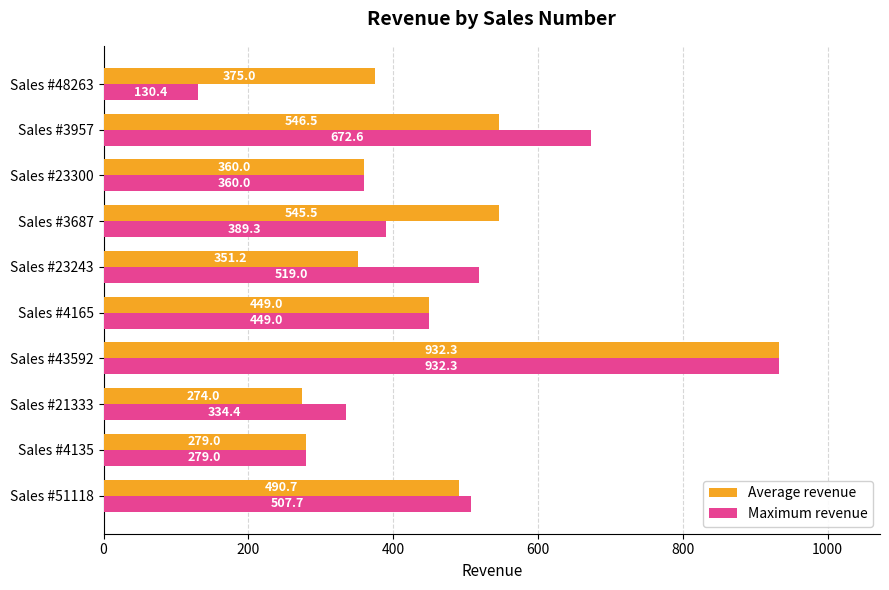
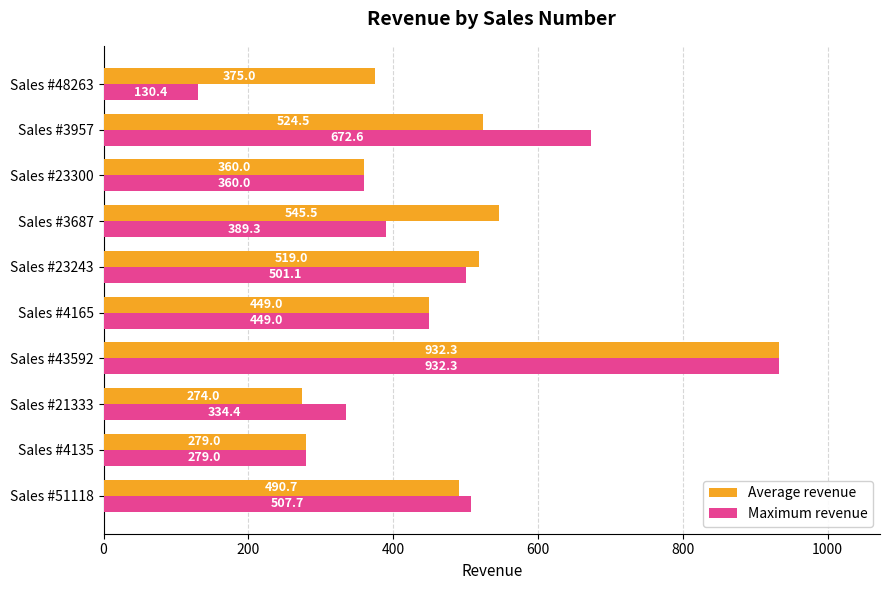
  {
    "Average revenue": {
      "Sales #48263": 375.0,
-     "Sales #3957": 546.5,
+     "Sales #3957": 524.5,
      "Sales #23300": 360.0,
      "Sales #3687": 545.5,
-     "Sales #23243": 351.2,
+     "Sales #23243": 519.0,
      "Sales #4165": 449.0,
      "Sales #43592": 932.3,
      "Sales #21333": 274.0,
      "Sales #4135": 279.0,
      "Sales #51118": 490.7
    },
    "Maximum revenue": {
      "Sales #48263": 130.4,
      "Sales #3957": 672.6,
      "Sales #23300": 360.0,
      "Sales #3687": 389.3,
-     "Sales #23243": 519.0,
+     "Sales #23243": 501.1,
      "Sales #4165": 449.0,
      "Sales #43592": 932.3,
      "Sales #21333": 334.4,
      "Sales #4135": 279.0,
      "Sales #51118": 507.7
    }
  }
